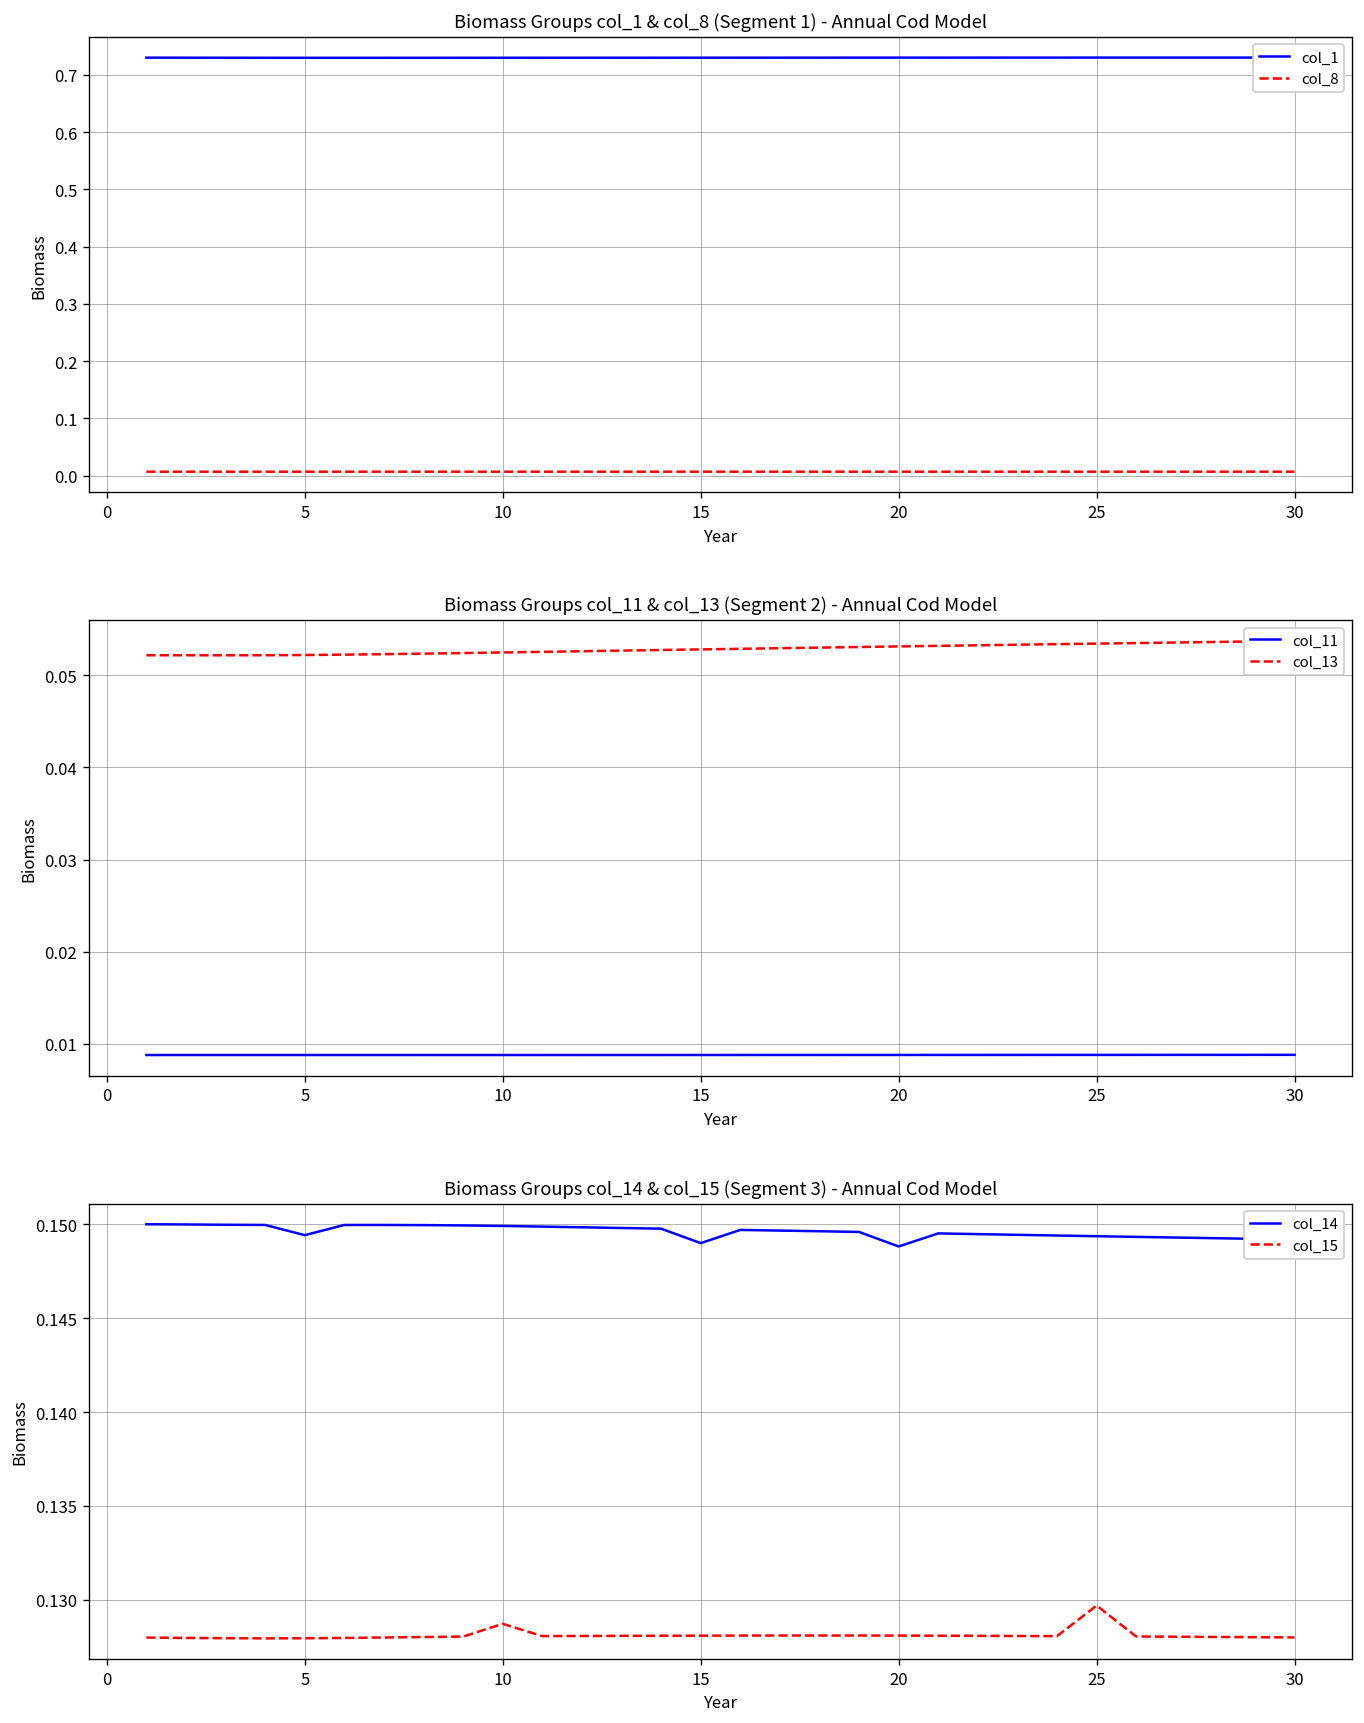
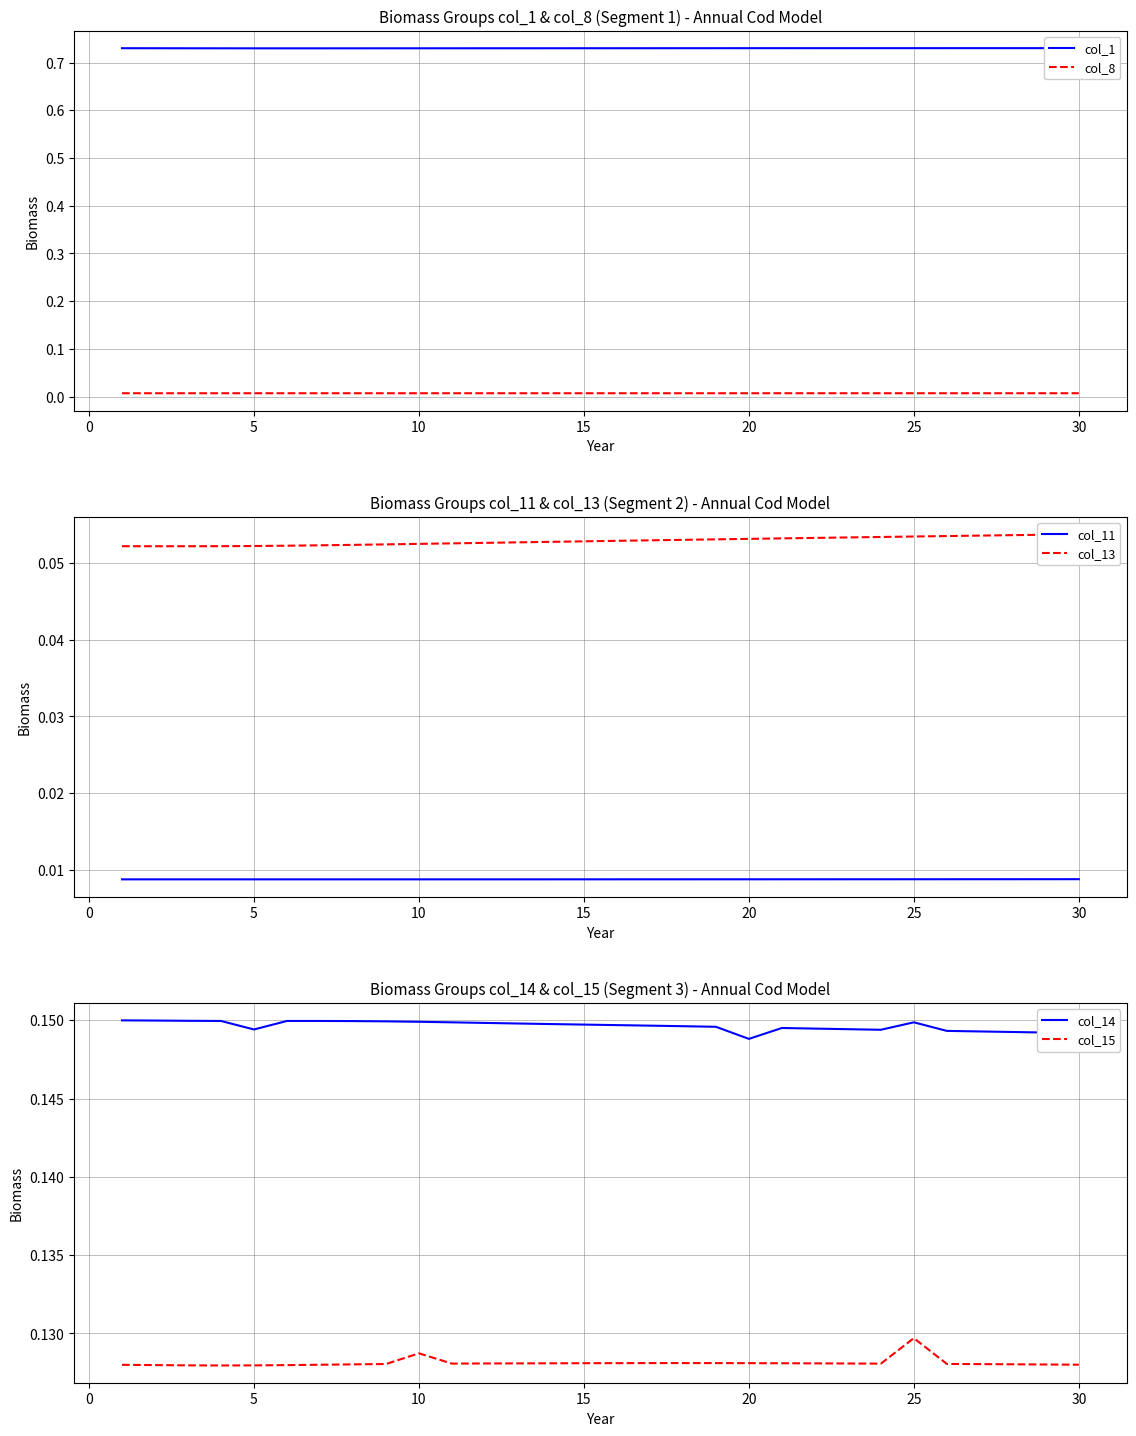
  {
    "Biomass Groups col_1 & col_8 (Segment 1) - Annual Cod Model": {
      "col_1": {
        "5": 0.73,
        "10": 0.73,
        "15": 0.73,
        "20": 0.73,
        "25": 0.73
      },
      "col_8": {
        "5": 0.01,
        "10": 0.01,
        "15": 0.01,
        "20": 0.01,
        "25": 0.01,
        "30": 0.01
      }
    },
    "Biomass Groups col_11 & col_13 (Segment 2) - Annual Cod Model": {
      "col_11": {
        "5": 0.009,
        "10": 0.009,
        "15": 0.009,
        "20": 0.009,
        "25": 0.009,
        "30": 0.009
      },
      "col_13": {
        "5": 0.052,
        "10": 0.052,
        "15": 0.053,
        "20": 0.053,
        "25": 0.053
      }
    },
    "Biomass Groups col_14 & col_15 (Segment 3) - Annual Cod Model": {
      "col_14": {
        "5": 0.1494,
        "10": 0.1499,
-       "15": 0.1490,
+       "15": 0.1497,
        "20": 0.1488,
-       "25": 0.1494
+       "25": 0.1499
      },
      "col_15": {
        "5": 0.1280,
        "10": 0.1287,
        "15": 0.1281,
        "20": 0.1281,
        "25": 0.1297,
        "30": 0.1280
      }
    }
  }
